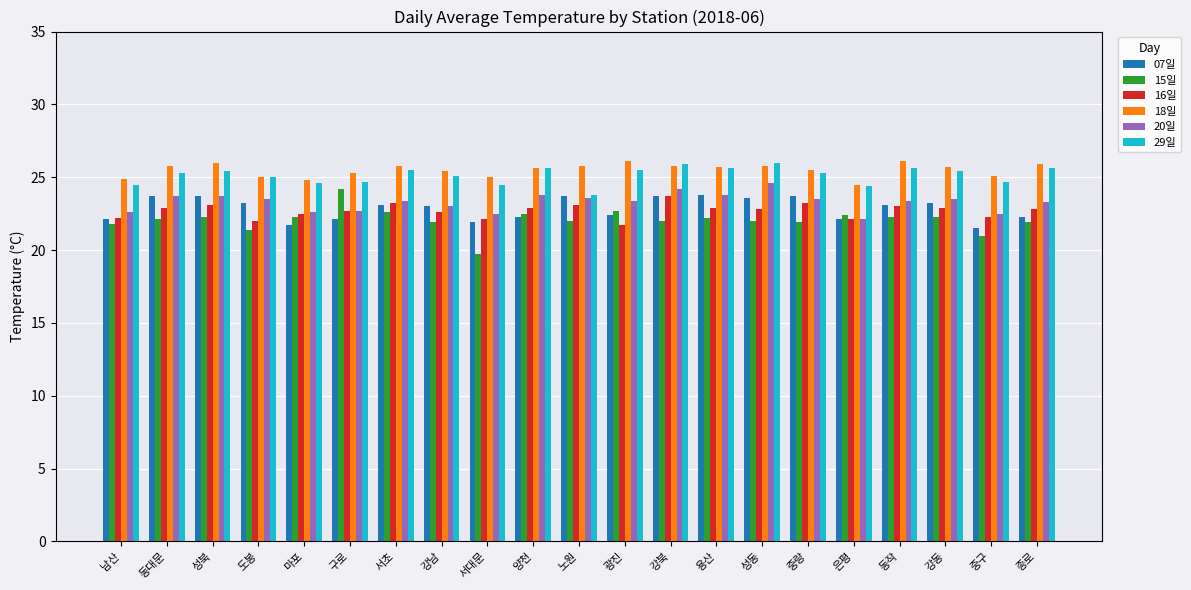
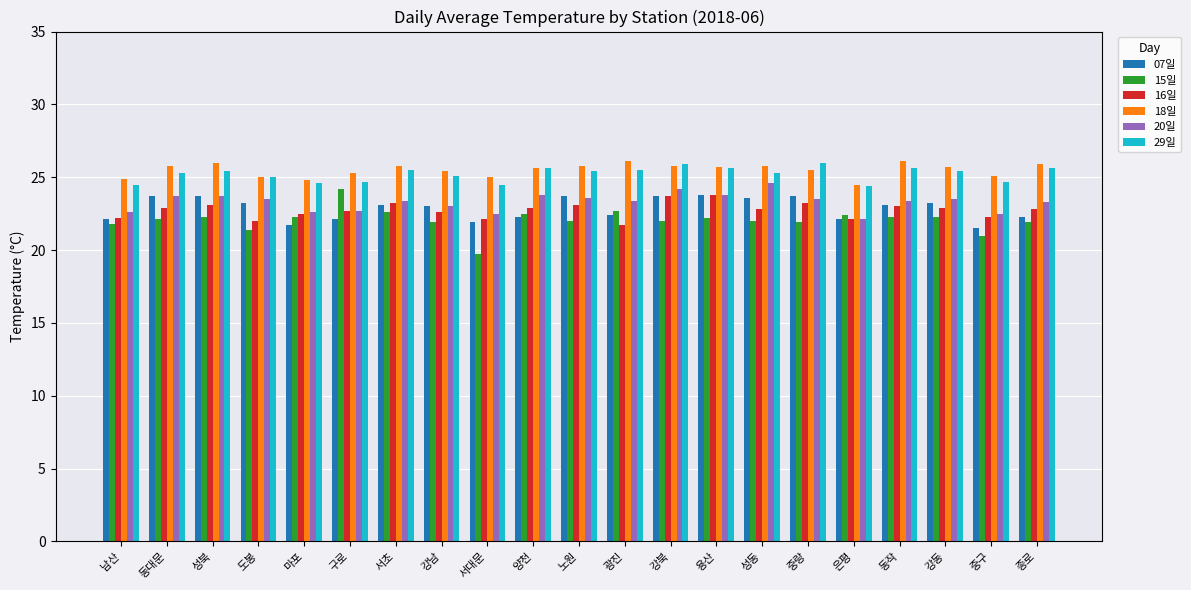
  {
    "07일": {
      "남산": 22.1,
      "동대문": 23.7,
      "성북": 23.7,
      "도봉": 23.2,
      "마포": 21.7,
      "구로": 22.1,
      "서초": 23.1,
      "강남": 23.0,
      "서대문": 21.9,
      "양천": 22.3,
      "노원": 23.7,
      "광진": 22.4,
      "강북": 23.7,
      "용산": 23.8,
      "성동": 23.6,
      "중랑": 23.7,
      "은평": 22.1,
      "동작": 23.1,
      "강동": 23.2,
      "중구": 21.5,
      "종로": 22.3
    },
    "15일": {
      "남산": 21.8,
      "동대문": 22.1,
      "성북": 22.3,
      "도봉": 21.4,
      "마포": 22.3,
      "구로": 24.2,
      "서초": 22.6,
      "강남": 21.9,
      "서대문": 19.7,
      "양천": 22.5,
      "노원": 22.0,
      "광진": 22.7,
      "강북": 22.0,
      "용산": 22.2,
      "성동": 22.0,
      "중랑": 21.9,
      "은평": 22.4,
      "동작": 22.3,
      "강동": 22.3,
      "중구": 21.0,
      "종로": 21.9
    },
    "16일": {
      "남산": 22.2,
      "동대문": 22.9,
      "성북": 23.1,
      "도봉": 22.0,
      "마포": 22.5,
      "구로": 22.7,
      "서초": 23.2,
      "강남": 22.6,
      "서대문": 22.1,
      "양천": 22.9,
      "노원": 23.1,
      "광진": 21.7,
      "강북": 23.7,
-     "용산": 22.9,
+     "용산": 23.8,
      "성동": 22.8,
      "중랑": 23.2,
      "은평": 22.1,
      "동작": 23.0,
      "강동": 22.9,
      "중구": 22.3,
      "종로": 22.8
    },
    "18일": {
      "남산": 24.9,
      "동대문": 25.8,
      "성북": 26.0,
      "도봉": 25.0,
      "마포": 24.8,
      "구로": 25.3,
      "서초": 25.8,
      "강남": 25.4,
      "서대문": 25.0,
      "양천": 25.6,
      "노원": 25.8,
      "광진": 26.1,
      "강북": 25.8,
      "용산": 25.7,
      "성동": 25.8,
      "중랑": 25.5,
      "은평": 24.5,
      "동작": 26.1,
      "강동": 25.7,
      "중구": 25.1,
      "종로": 25.9
    },
    "20일": {
      "남산": 22.6,
      "동대문": 23.7,
      "성북": 23.7,
      "도봉": 23.5,
      "마포": 22.6,
      "구로": 22.7,
      "서초": 23.4,
      "강남": 23.0,
      "서대문": 22.5,
      "양천": 23.8,
      "노원": 23.6,
      "광진": 23.4,
      "강북": 24.2,
      "용산": 23.8,
      "성동": 24.6,
      "중랑": 23.5,
      "은평": 22.1,
      "동작": 23.4,
      "강동": 23.5,
      "중구": 22.5,
      "종로": 23.3
    },
    "29일": {
      "남산": 24.5,
      "동대문": 25.3,
      "성북": 25.4,
      "도봉": 25.0,
      "마포": 24.6,
      "구로": 24.7,
      "서초": 25.5,
      "강남": 25.1,
      "서대문": 24.5,
      "양천": 25.6,
-     "노원": 23.8,
+     "노원": 25.4,
      "광진": 25.5,
      "강북": 25.9,
      "용산": 25.6,
-     "성동": 26.0,
-     "중랑": 25.3,
+     "성동": 25.3,
+     "중랑": 26.0,
      "은평": 24.4,
      "동작": 25.6,
      "강동": 25.4,
      "중구": 24.7,
      "종로": 25.6
    }
  }
